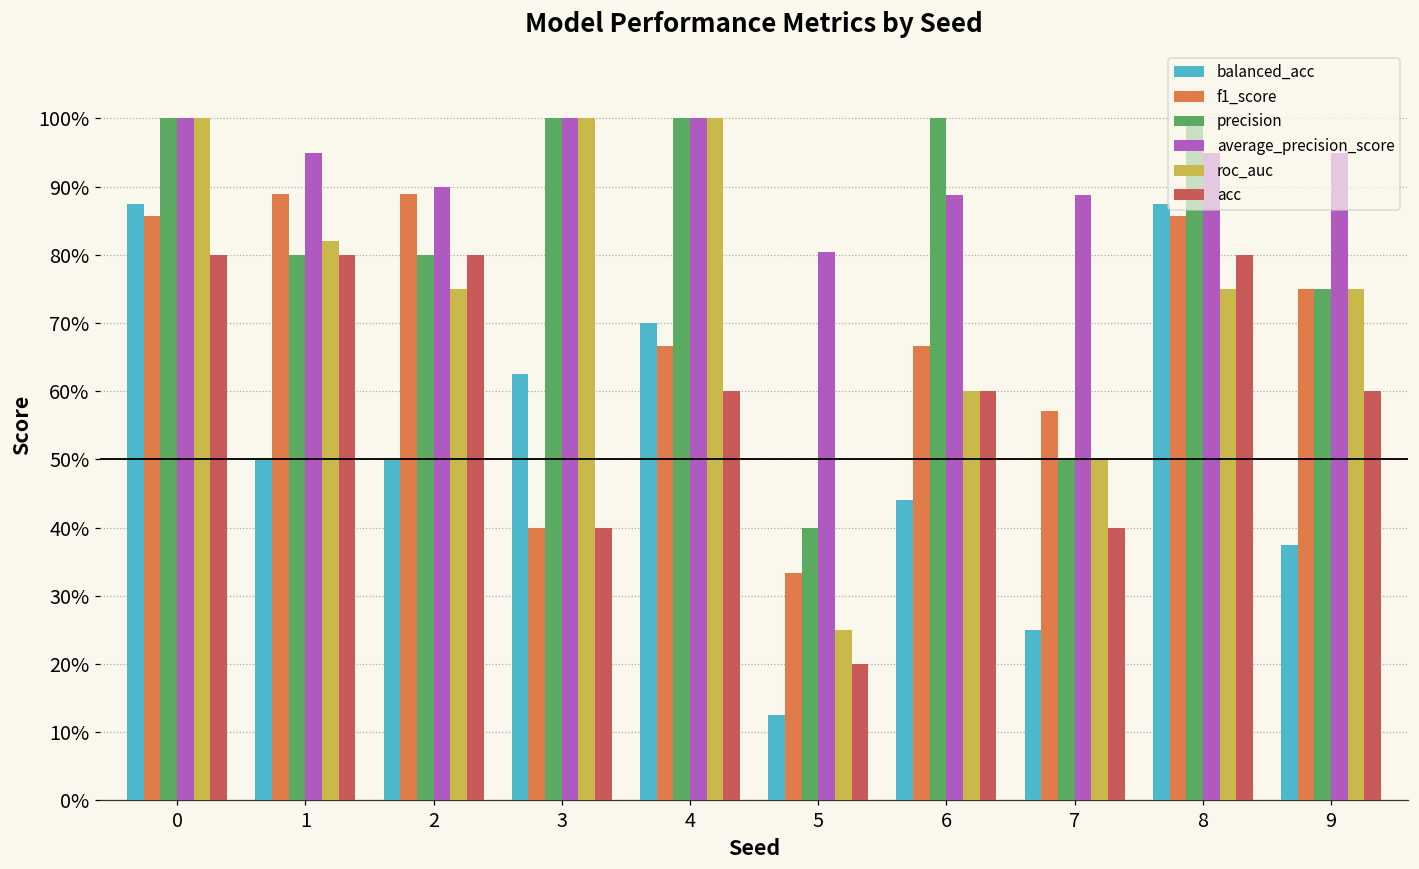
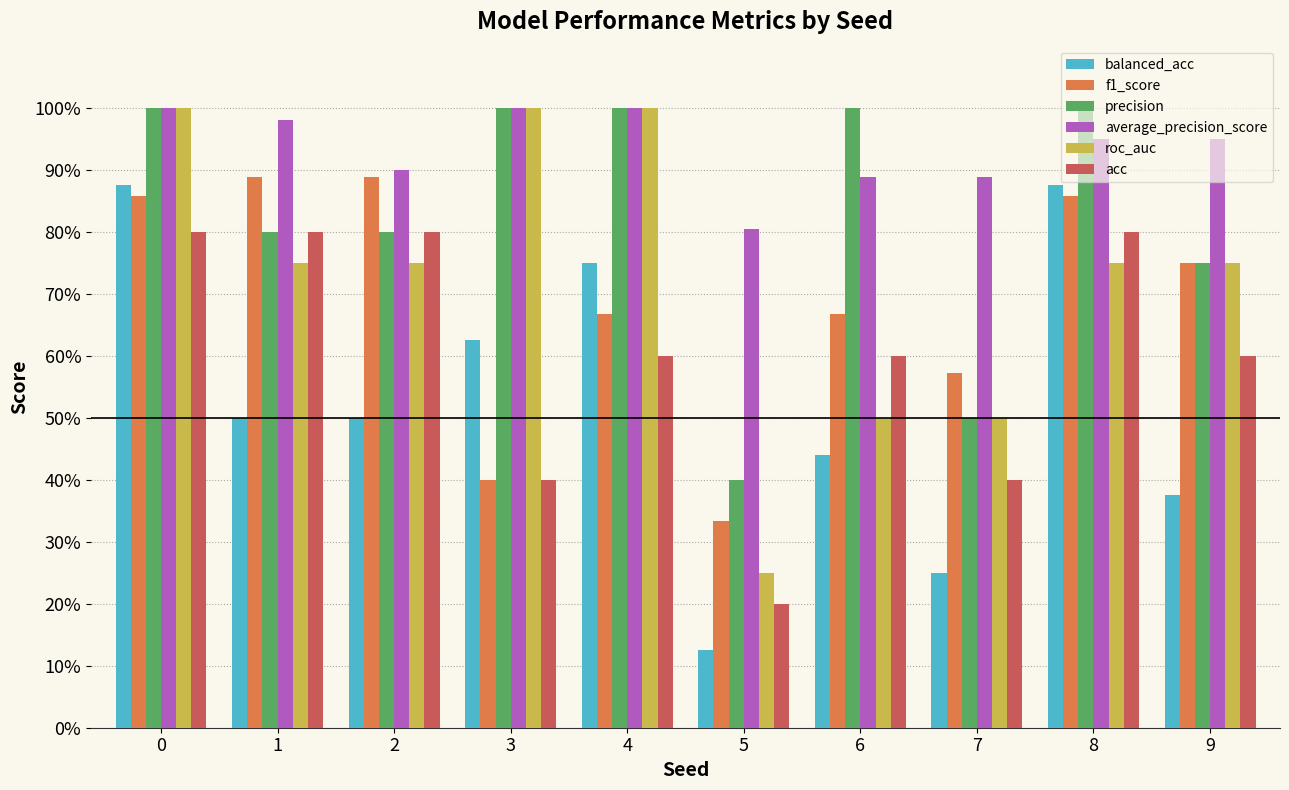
  {
    "balanced_acc": {
      "0": "88%",
      "1": "50%",
      "2": "50%",
      "3": "63%",
-     "4": "70%",
+     "4": "75%",
      "5": "13%",
      "6": "44%",
      "7": "25%",
      "8": "88%",
      "9": "38%"
    },
    "precision": {
      "0": "100%",
      "1": "80%",
      "2": "80%",
      "3": "100%",
      "4": "100%",
      "5": "40%",
      "6": "100%",
      "7": "50%",
      "9": "75%"
    },
    "average_precision_score": {
      "0": "100%",
-     "1": "95%",
+     "1": "98%",
      "2": "90%",
      "3": "100%",
      "4": "100%",
      "5": "80%",
      "6": "89%",
      "7": "89%"
    },
    "roc_auc": {
      "0": "100%",
-     "1": "82%",
+     "1": "75%",
      "2": "75%",
      "3": "100%",
      "4": "100%",
      "5": "25%",
-     "6": "60%",
+     "6": "50%",
      "7": "50%",
      "8": "75%",
      "9": "75%"
    }
  }
